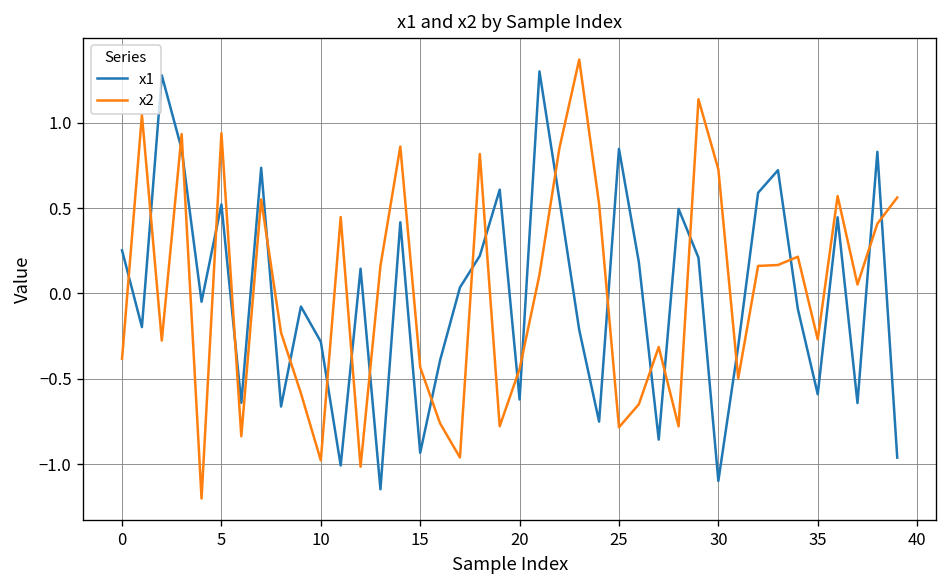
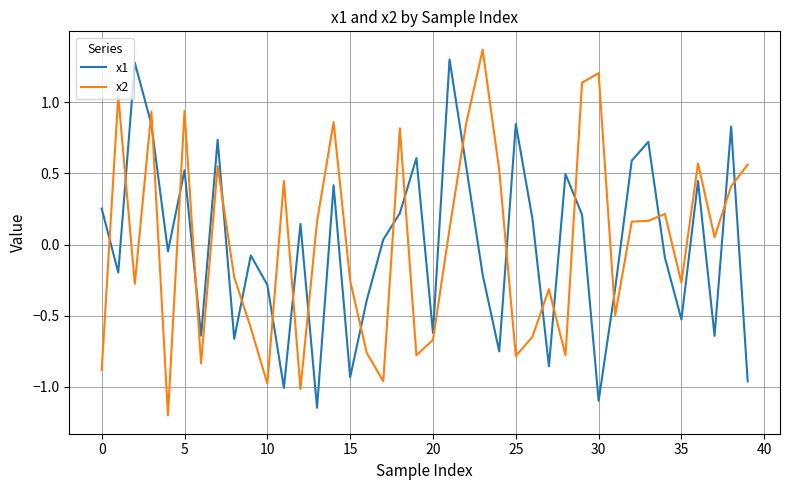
  {
    "x1": {
      "0": 0.25,
      "5": 0.52,
      "10": -0.28,
      "15": -0.93,
      "20": -0.62,
      "25": 0.85,
      "30": -1.10,
-     "35": -0.59
+     "35": -0.53
    },
    "x2": {
-     "0": -0.38,
+     "0": -0.88,
      "5": 0.94,
      "10": -0.98,
-     "15": -0.43,
-     "20": -0.44,
+     "15": -0.25,
+     "20": -0.67,
      "25": -0.78,
-     "30": 0.73,
+     "30": 1.21,
      "35": -0.27
    }
  }
